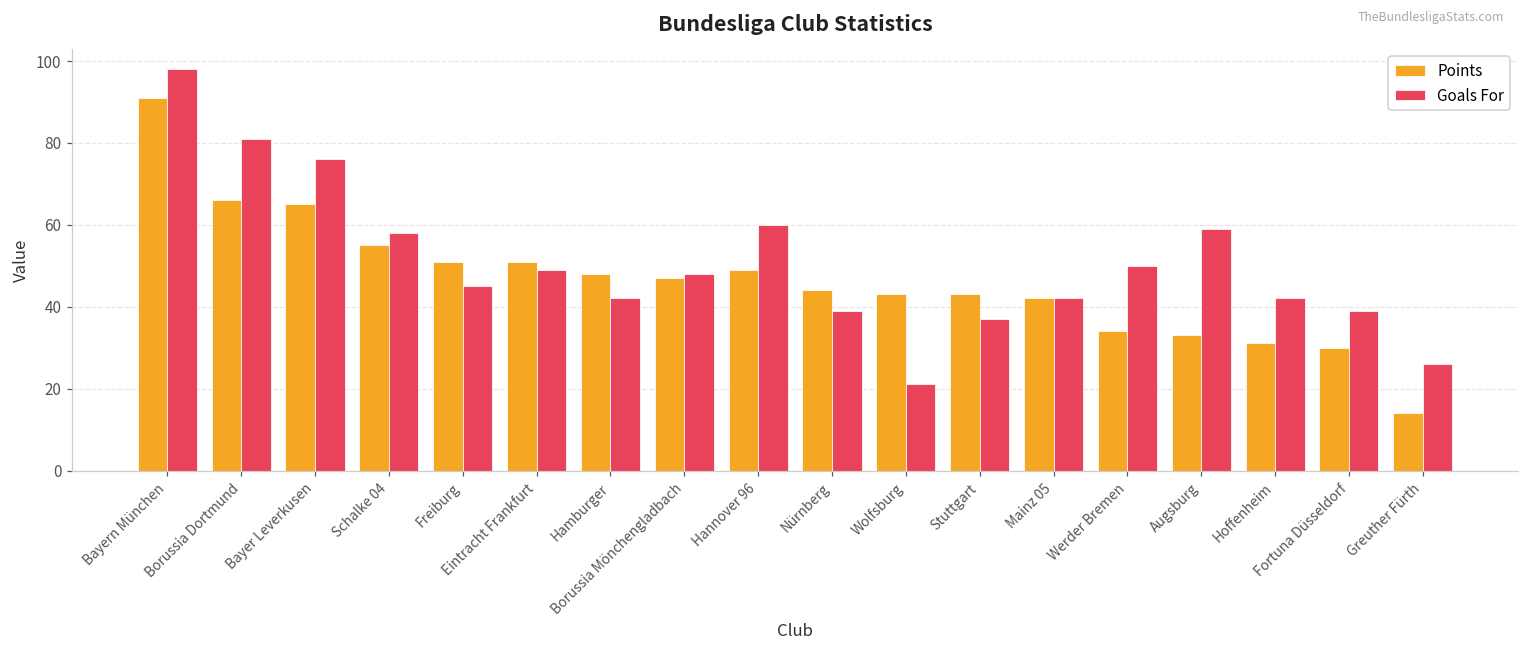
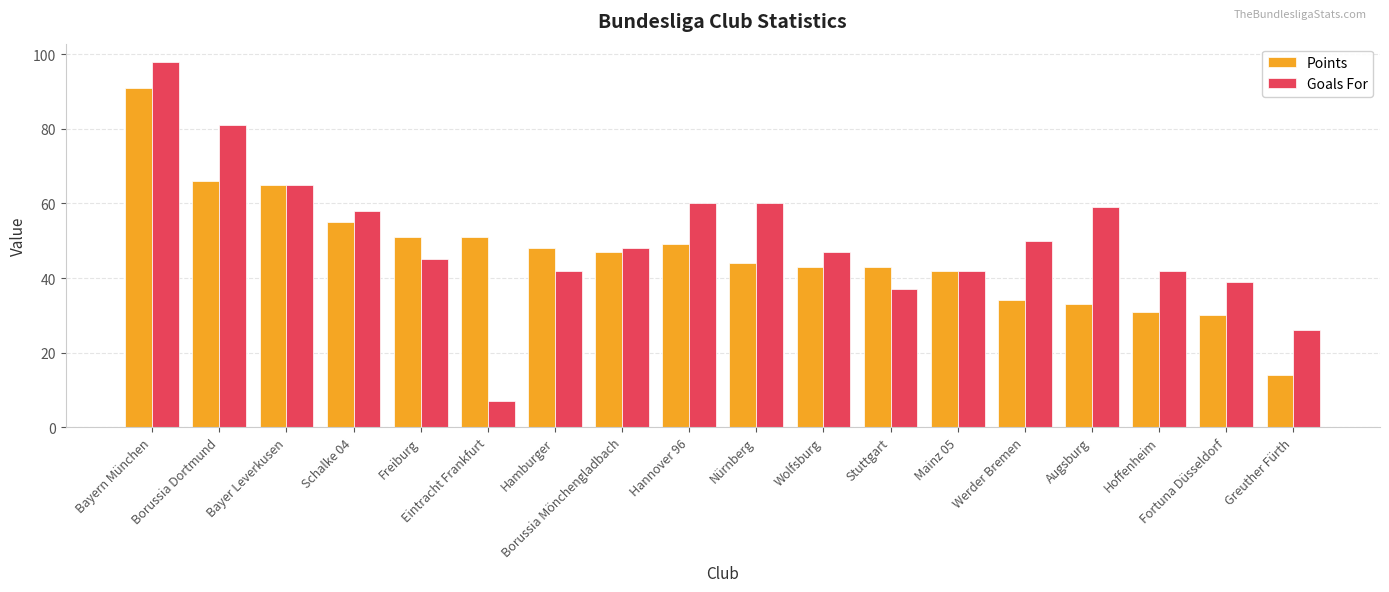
  {
    "Points": {
      "Bayern München": 91,
      "Borussia Dortmund": 66,
      "Bayer Leverkusen": 65,
      "Schalke 04": 55,
      "Freiburg": 51,
      "Eintracht Frankfurt": 51,
      "Hamburger": 48,
      "Borussia Mönchengladbach": 47,
      "Hannover 96": 49,
      "Nürnberg": 44,
      "Wolfsburg": 43,
      "Stuttgart": 43,
      "Mainz 05": 42,
      "Werder Bremen": 34,
      "Augsburg": 33,
      "Hoffenheim": 31,
      "Fortuna Düsseldorf": 30,
      "Greuther Fürth": 14
    },
    "Goals For": {
      "Bayern München": 98,
      "Borussia Dortmund": 81,
-     "Bayer Leverkusen": 76,
+     "Bayer Leverkusen": 65,
      "Schalke 04": 58,
      "Freiburg": 45,
-     "Eintracht Frankfurt": 49,
+     "Eintracht Frankfurt": 7,
      "Hamburger": 42,
      "Borussia Mönchengladbach": 48,
      "Hannover 96": 60,
-     "Nürnberg": 39,
-     "Wolfsburg": 21,
+     "Nürnberg": 60,
+     "Wolfsburg": 47,
      "Stuttgart": 37,
      "Mainz 05": 42,
      "Werder Bremen": 50,
      "Augsburg": 59,
      "Hoffenheim": 42,
      "Fortuna Düsseldorf": 39,
      "Greuther Fürth": 26
    }
  }
